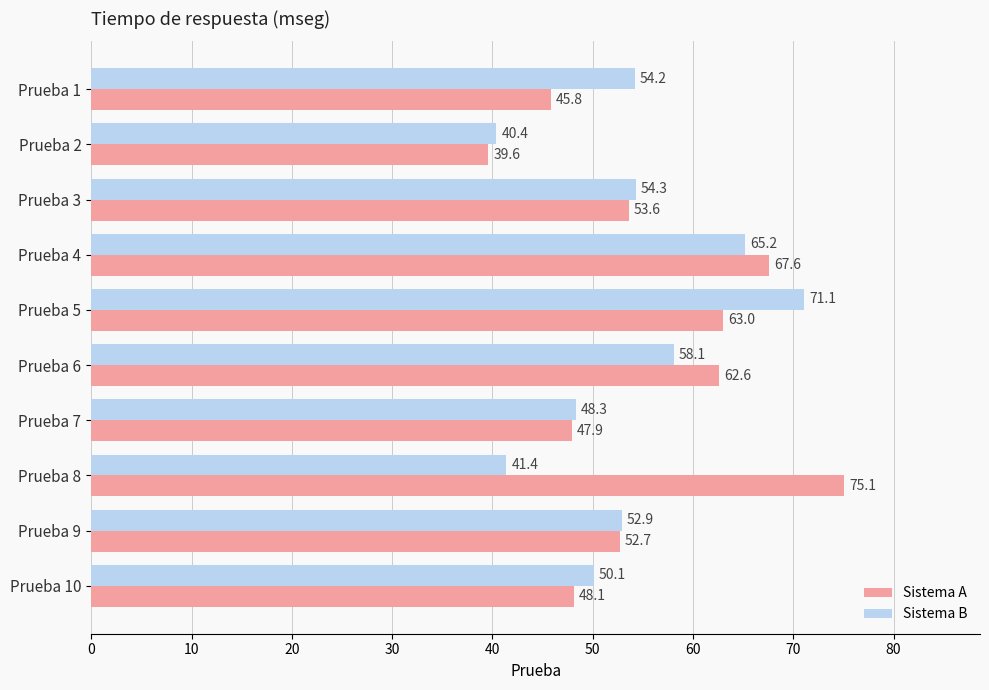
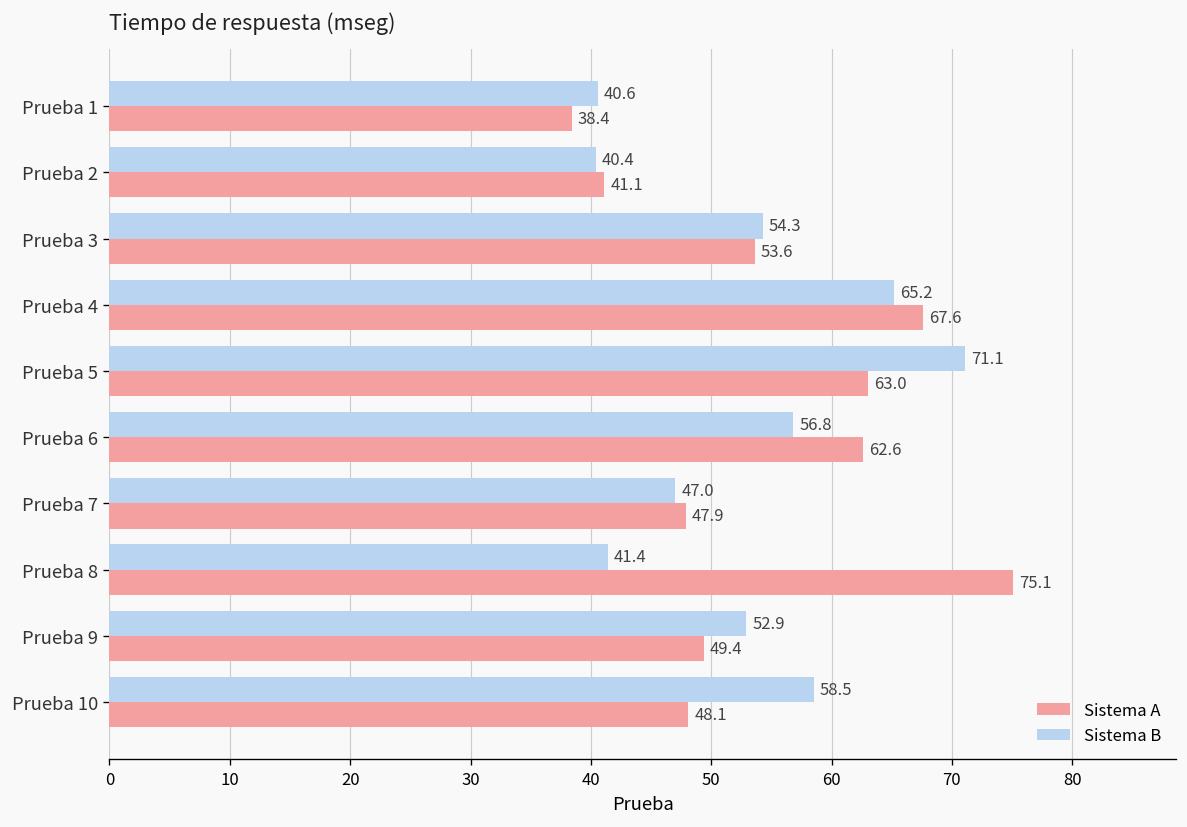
  {
    "Sistema A": {
-     "Prueba 1": 45.8,
-     "Prueba 2": 39.6,
+     "Prueba 1": 38.4,
+     "Prueba 2": 41.1,
      "Prueba 3": 53.6,
      "Prueba 4": 67.6,
      "Prueba 5": 63.0,
      "Prueba 6": 62.6,
      "Prueba 7": 47.9,
      "Prueba 8": 75.1,
-     "Prueba 9": 52.7,
+     "Prueba 9": 49.4,
      "Prueba 10": 48.1
    },
    "Sistema B": {
-     "Prueba 1": 54.2,
+     "Prueba 1": 40.6,
      "Prueba 2": 40.4,
      "Prueba 3": 54.3,
      "Prueba 4": 65.2,
      "Prueba 5": 71.1,
-     "Prueba 6": 58.1,
-     "Prueba 7": 48.3,
+     "Prueba 6": 56.8,
+     "Prueba 7": 47.0,
      "Prueba 8": 41.4,
      "Prueba 9": 52.9,
-     "Prueba 10": 50.1
+     "Prueba 10": 58.5
    }
  }
